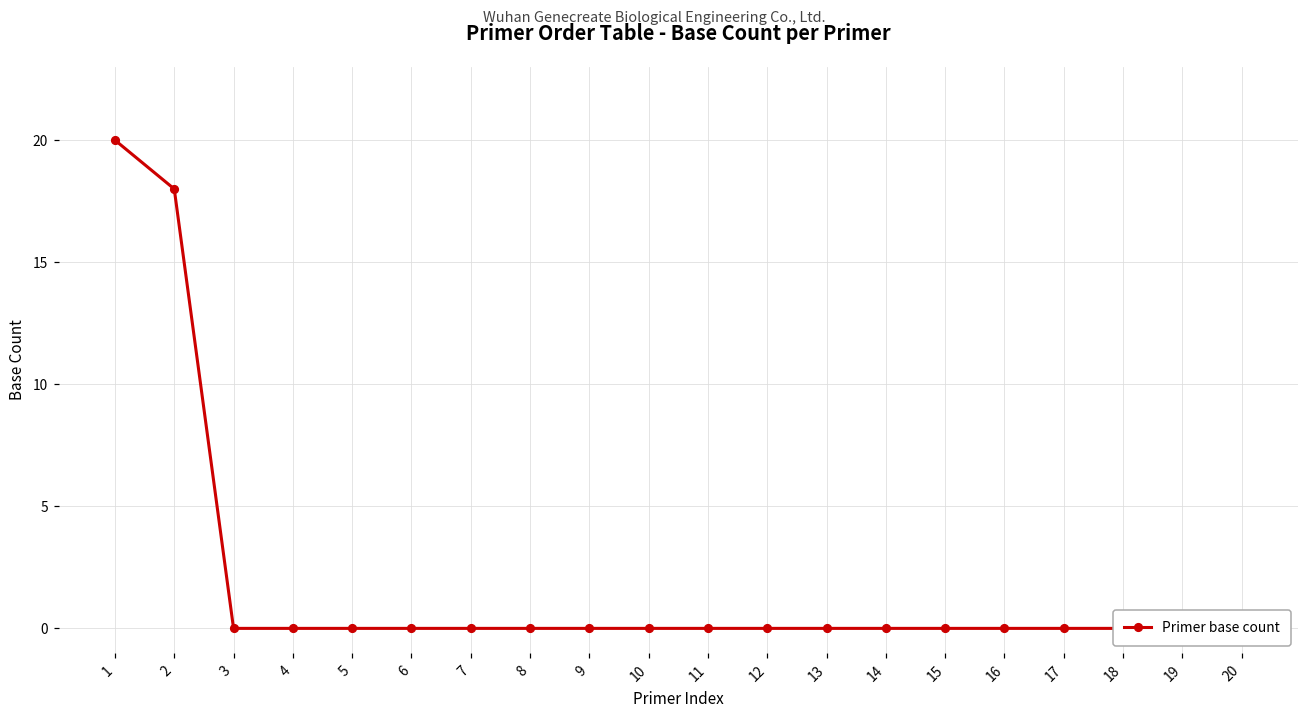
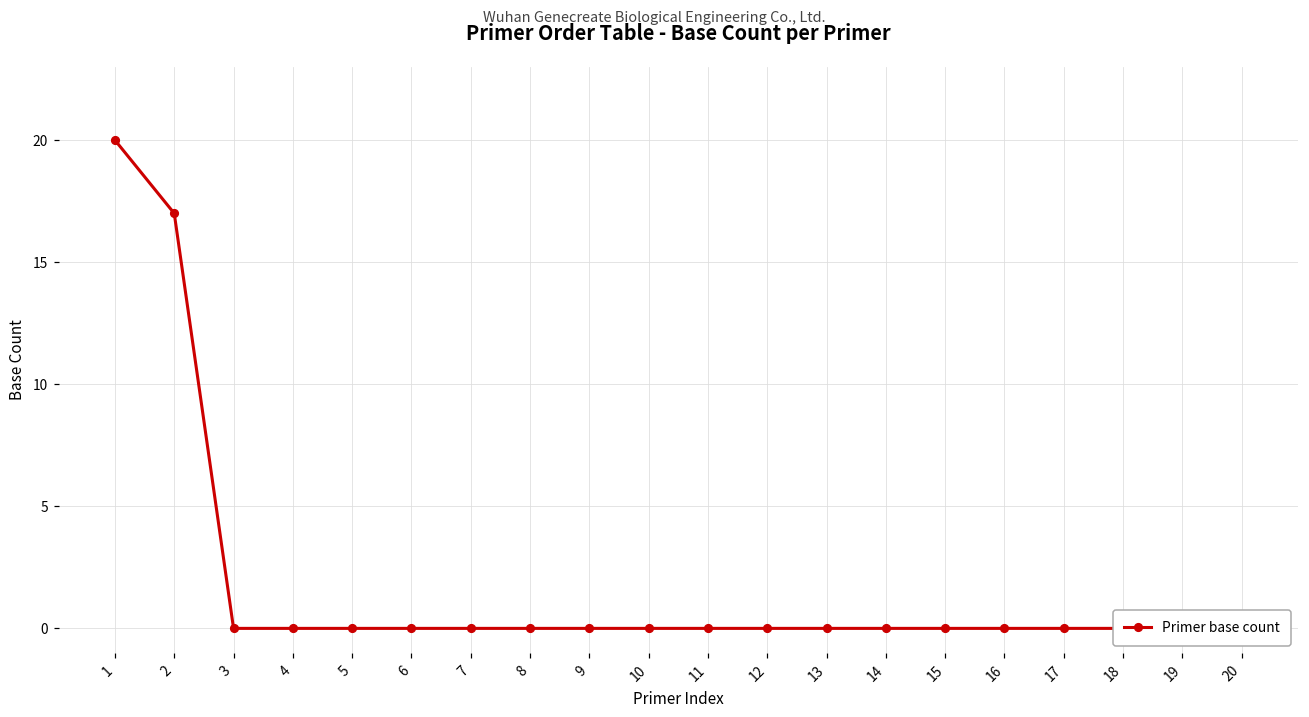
  {
    "1": 20,
-   "2": 18,
+   "2": 17,
    "3": 0,
    "4": 0,
    "5": 0,
    "6": 0,
    "7": 0,
    "8": 0,
    "9": 0,
    "10": 0,
    "11": 0,
    "12": 0,
    "13": 0,
    "14": 0,
    "15": 0,
    "16": 0,
    "17": 0
  }
